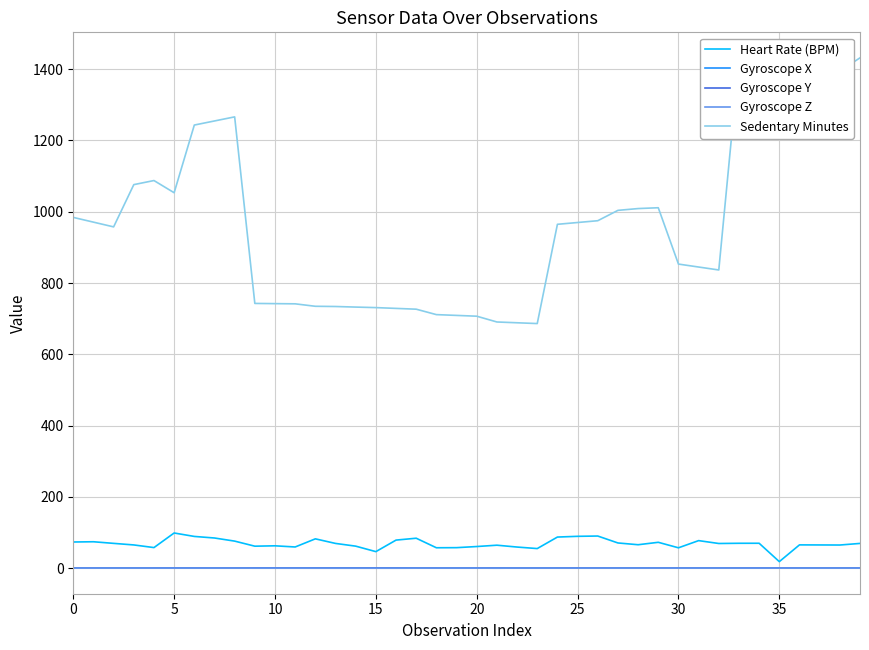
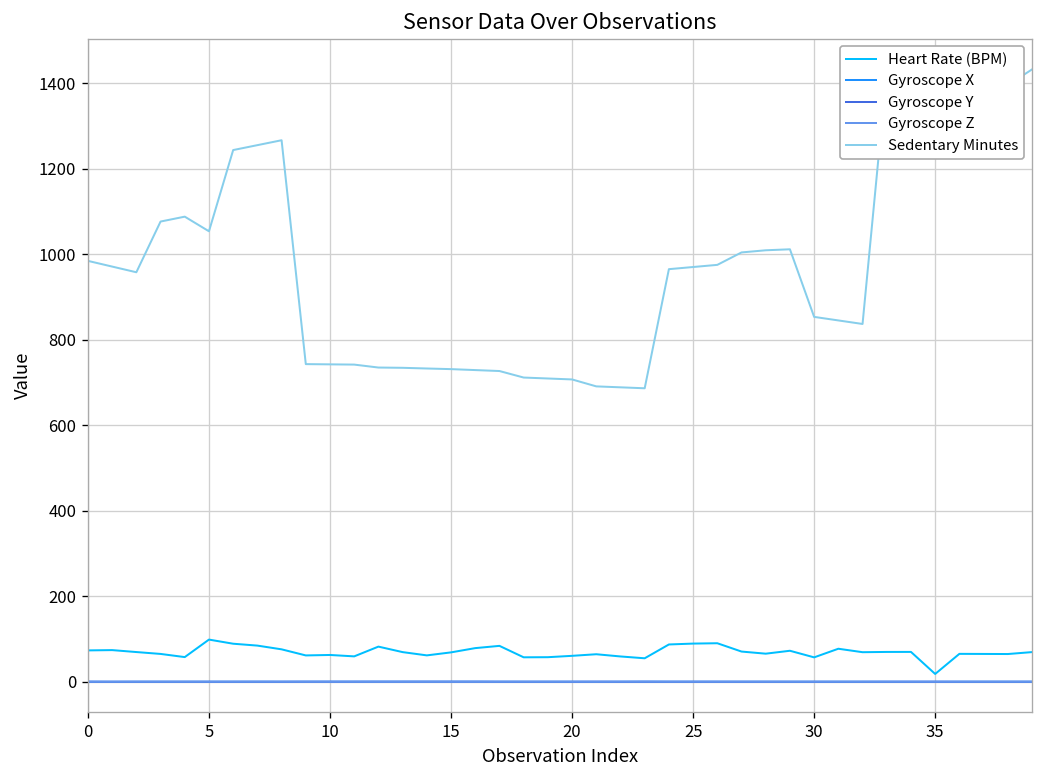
  {
    "Heart Rate (BPM)": {
      "0": 70,
      "5": 100,
      "10": 60,
-     "15": 50,
+     "15": 70,
      "20": 60,
      "25": 90,
      "30": 60,
      "35": 20
    },
    "Gyroscope Z": {
      "0": 0,
      "5": 0,
      "10": 0,
      "15": 0,
      "20": 0,
      "25": 0,
      "30": 0,
      "35": 0
    },
    "Sedentary Minutes": {
      "0": 980,
      "5": 1050,
      "10": 740,
      "15": 730,
      "20": 710,
      "25": 970,
      "30": 850
    }
  }
